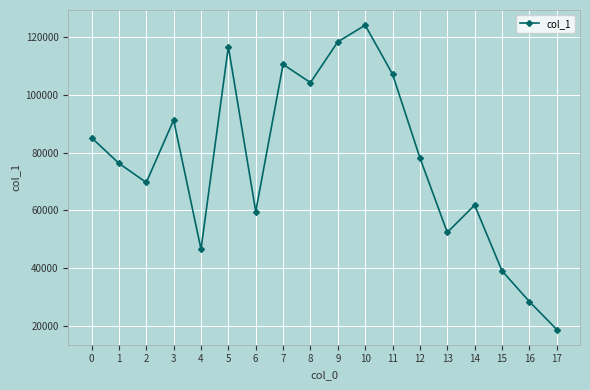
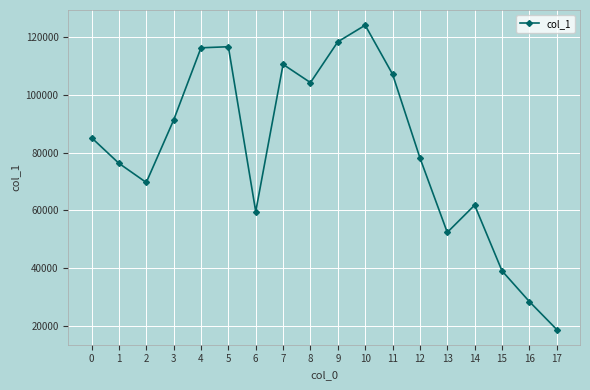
  {
    "0": 85000,
    "1": 76000,
    "2": 70000,
    "3": 91000,
-   "4": 47000,
+   "4": 116000,
    "5": 117000,
    "6": 60000,
    "7": 111000,
    "8": 104000,
    "9": 118000,
    "10": 124000,
    "11": 107000,
    "12": 78000,
    "13": 52000,
    "14": 62000,
    "15": 39000,
    "16": 28000,
    "17": 19000
  }
